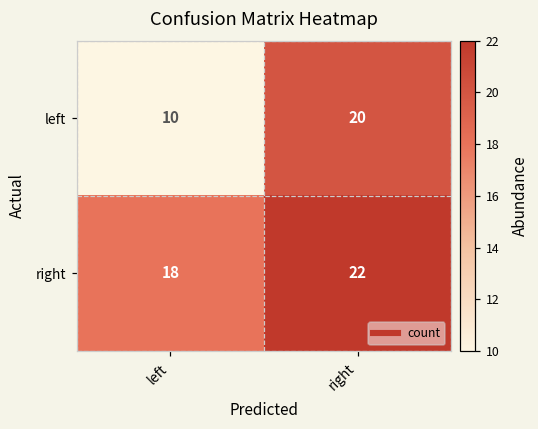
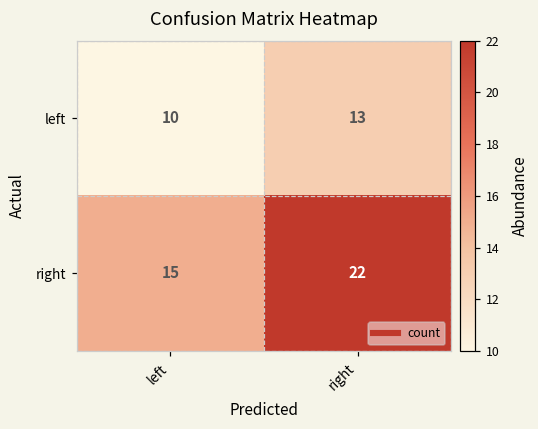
  {
    "left": {
      "left": 10,
-     "right": 20
+     "right": 13
    },
    "right": {
-     "left": 18,
+     "left": 15,
      "right": 22
    }
  }
